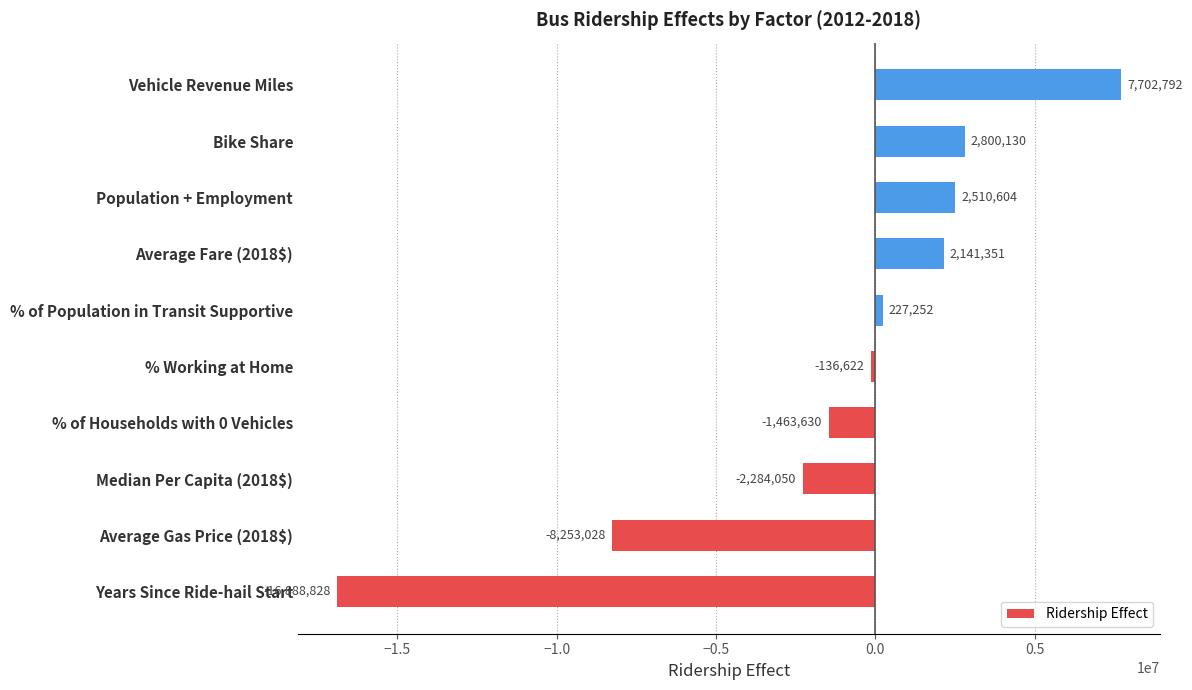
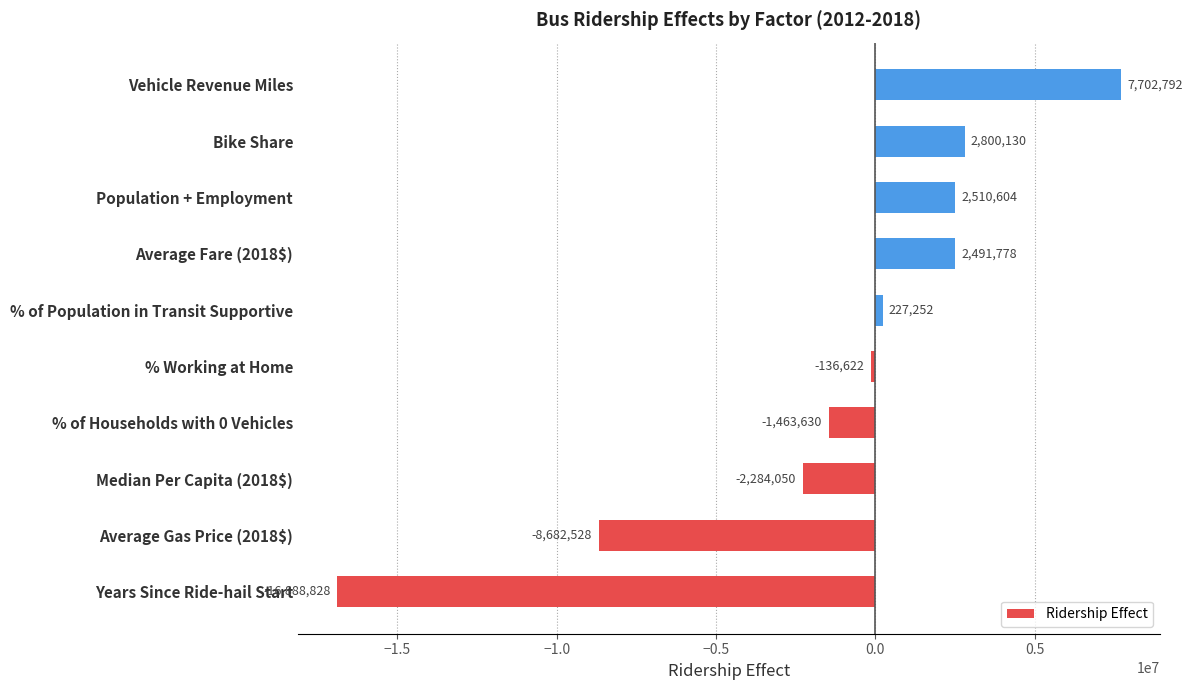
  {
    "Vehicle Revenue Miles": "7,702,792",
    "Bike Share": "2,800,130",
    "Population + Employment": "2,510,604",
-   "Average Fare (2018$)": "2,141,351",
+   "Average Fare (2018$)": "2,491,778",
    "% of Population in Transit Supportive": "227,252",
    "% Working at Home": "-136,622",
    "% of Households with 0 Vehicles": "-1,463,630",
    "Median Per Capita (2018$)": "-2,284,050",
-   "Average Gas Price (2018$)": "-8,253,028",
+   "Average Gas Price (2018$)": "-8,682,528",
    "Years Since Ride-hail Start": "-16,888,828"
  }
